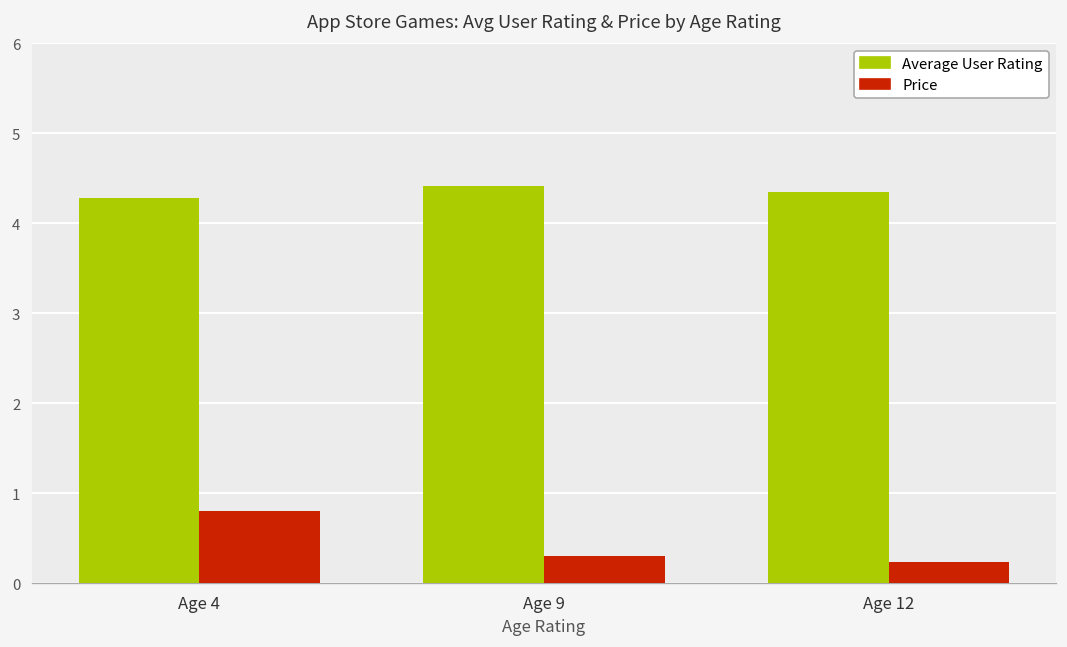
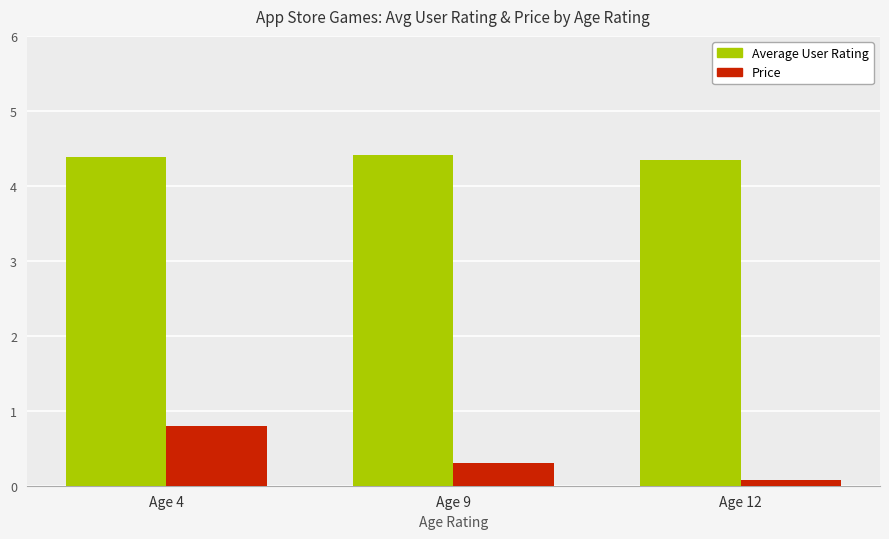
  {
    "Average User Rating": {
-     "Age 4": 4.3,
+     "Age 4": 4.4,
      "Age 9": 4.4,
      "Age 12": 4.4
    },
    "Price": {
      "Age 4": 0.8,
      "Age 9": 0.3,
-     "Age 12": 0.2
+     "Age 12": 0.1
    }
  }
